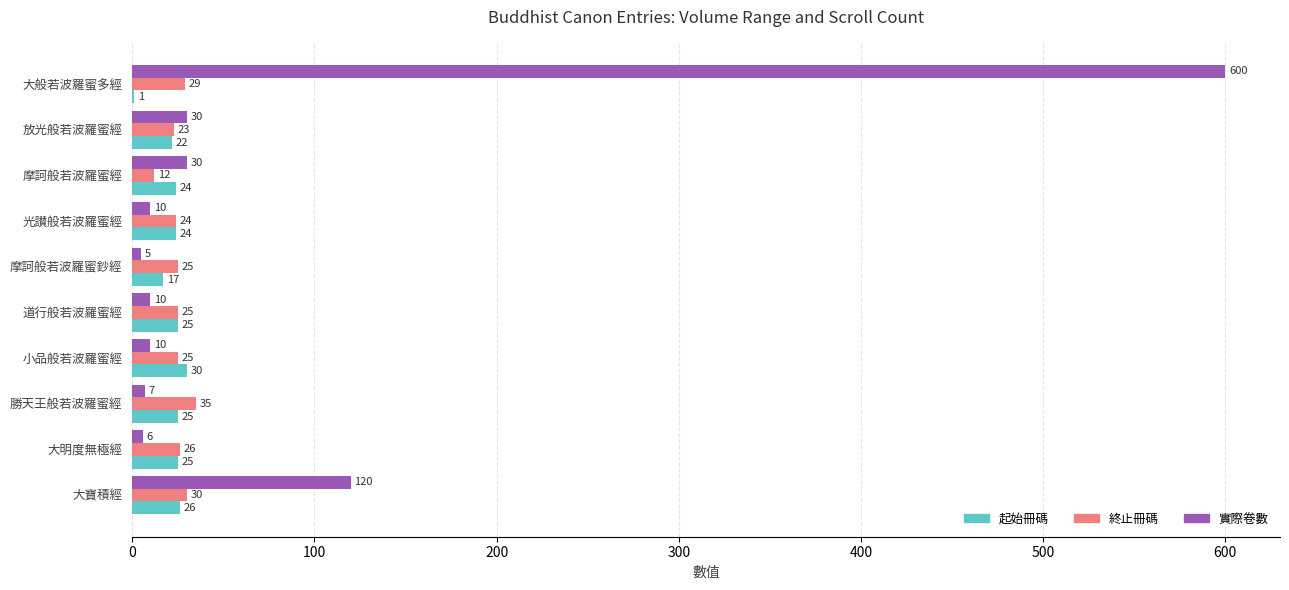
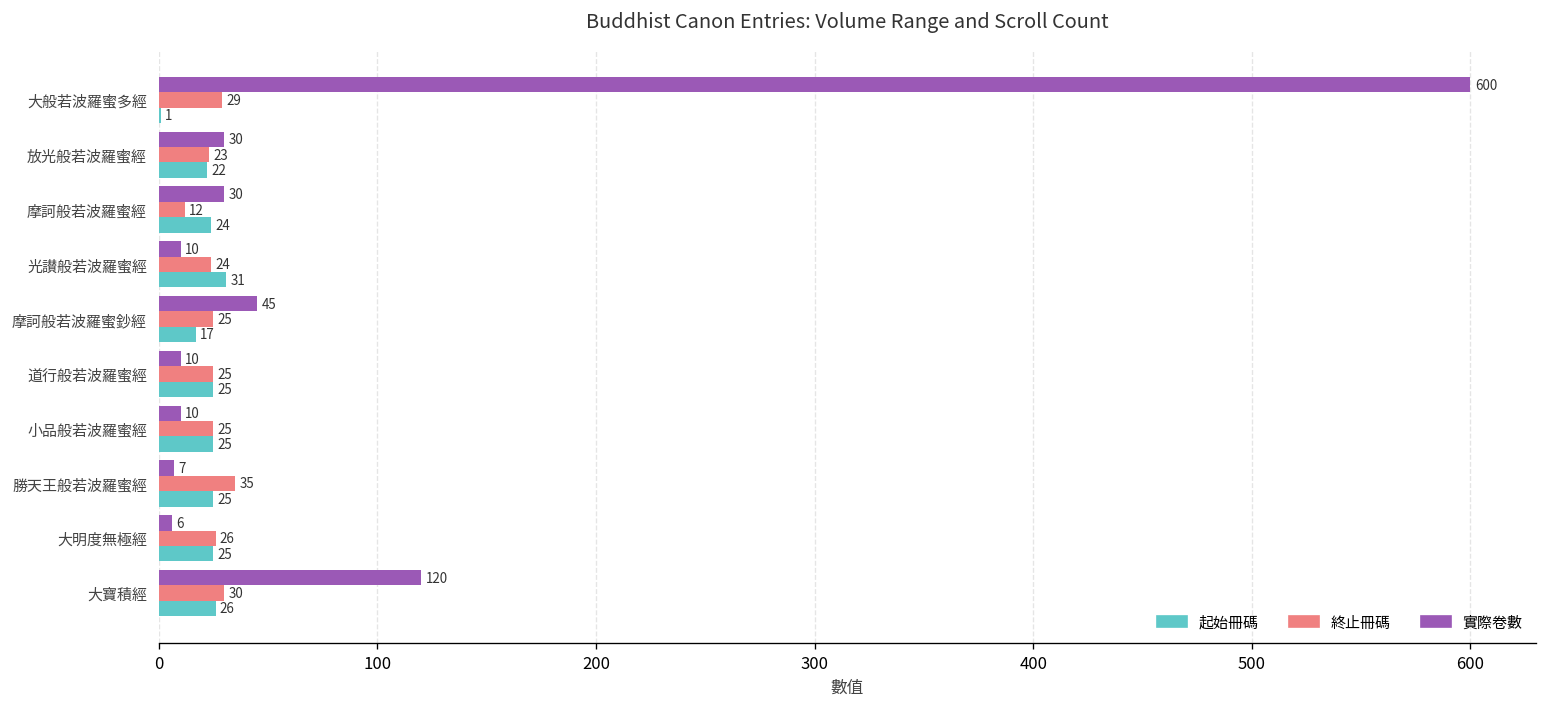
  {
    "起始冊碼": {
      "大般若波羅蜜多經": 1,
      "放光般若波羅蜜經": 22,
      "摩訶般若波羅蜜經": 24,
-     "光讃般若波羅蜜經": 24,
+     "光讃般若波羅蜜經": 31,
      "摩訶般若波羅蜜鈔經": 17,
      "道行般若波羅蜜經": 25,
-     "小品般若波羅蜜經": 30,
+     "小品般若波羅蜜經": 25,
      "勝天王般若波羅蜜經": 25,
      "大明度無極經": 25,
      "大寶積經": 26
    },
    "終止冊碼": {
      "大般若波羅蜜多經": 29,
      "放光般若波羅蜜經": 23,
      "摩訶般若波羅蜜經": 12,
      "光讃般若波羅蜜經": 24,
      "摩訶般若波羅蜜鈔經": 25,
      "道行般若波羅蜜經": 25,
      "小品般若波羅蜜經": 25,
      "勝天王般若波羅蜜經": 35,
      "大明度無極經": 26,
      "大寶積經": 30
    },
    "實際卷數": {
      "大般若波羅蜜多經": 600,
      "放光般若波羅蜜經": 30,
      "摩訶般若波羅蜜經": 30,
      "光讃般若波羅蜜經": 10,
-     "摩訶般若波羅蜜鈔經": 5,
+     "摩訶般若波羅蜜鈔經": 45,
      "道行般若波羅蜜經": 10,
      "小品般若波羅蜜經": 10,
      "勝天王般若波羅蜜經": 7,
      "大明度無極經": 6,
      "大寶積經": 120
    }
  }
